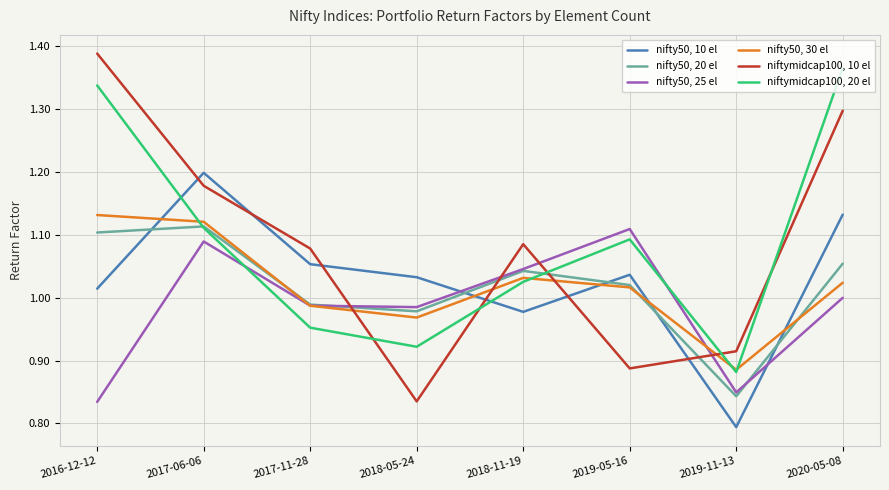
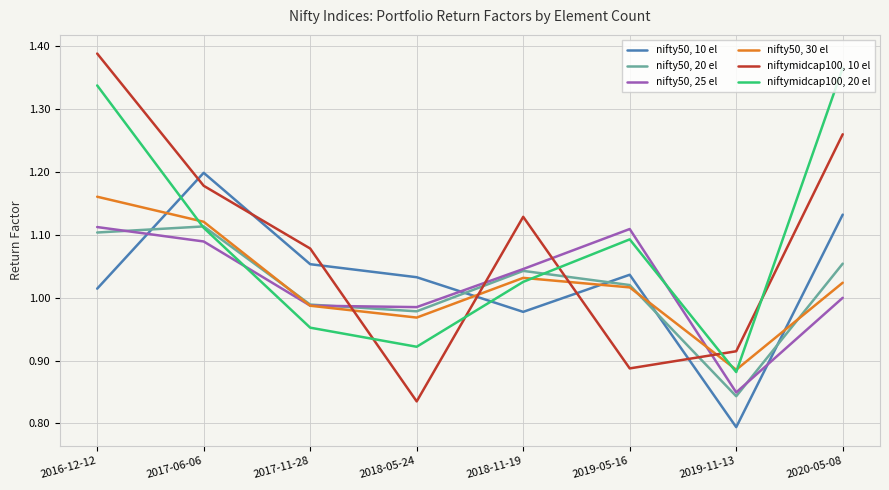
  {
    "nifty50, 25 el": {
-     "2016-12-12": 0.83,
+     "2016-12-12": 1.11,
      "2017-06-06": 1.09,
      "2018-05-24": 0.98,
      "2019-05-16": 1.11,
      "2019-11-13": 0.85,
      "2020-05-08": 1.00
    },
    "nifty50, 30 el": {
-     "2016-12-12": 1.13,
+     "2016-12-12": 1.16,
      "2017-06-06": 1.12,
      "2018-05-24": 0.97,
      "2018-11-19": 1.03,
      "2020-05-08": 1.02
    },
    "niftymidcap100, 10 el": {
      "2016-12-12": 1.39,
      "2017-06-06": 1.18,
      "2017-11-28": 1.08,
      "2018-05-24": 0.83,
-     "2018-11-19": 1.09,
+     "2018-11-19": 1.13,
      "2019-05-16": 0.89,
      "2019-11-13": 0.91,
-     "2020-05-08": 1.30
+     "2020-05-08": 1.26
    },
    "niftymidcap100, 20 el": {
      "2016-12-12": 1.34,
      "2017-11-28": 0.95,
      "2018-05-24": 0.92,
      "2018-11-19": 1.03,
      "2019-05-16": 1.09
    }
  }
